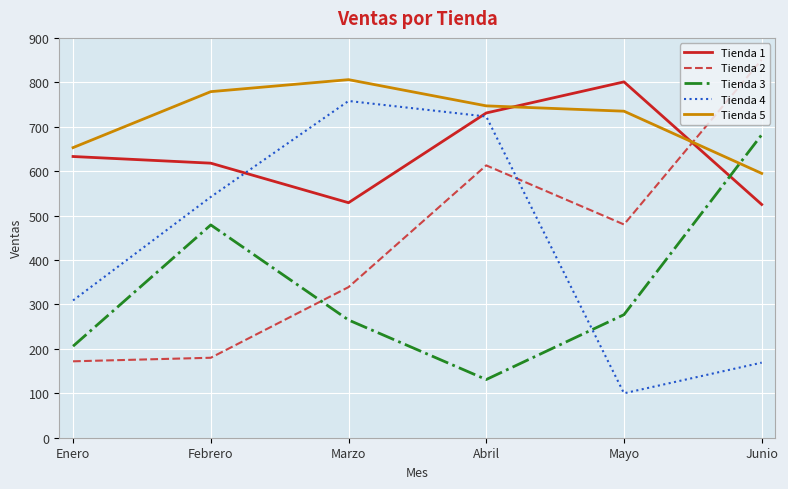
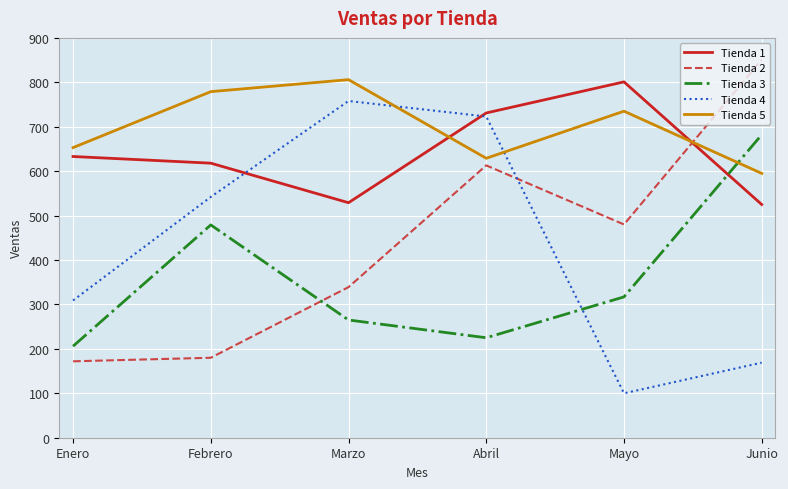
  {
    "Tienda 3": {
      "Enero": 210,
      "Febrero": 480,
      "Marzo": 270,
-     "Abril": 130,
-     "Mayo": 280,
+     "Abril": 230,
+     "Mayo": 320,
      "Junio": 680
    },
    "Tienda 4": {
      "Enero": 310,
      "Febrero": 540,
      "Marzo": 760,
      "Abril": 720,
      "Mayo": 100,
      "Junio": 170
    },
    "Tienda 5": {
      "Enero": 650,
      "Febrero": 780,
      "Marzo": 810,
-     "Abril": 750,
+     "Abril": 630,
      "Mayo": 740,
      "Junio": 600
    }
  }
